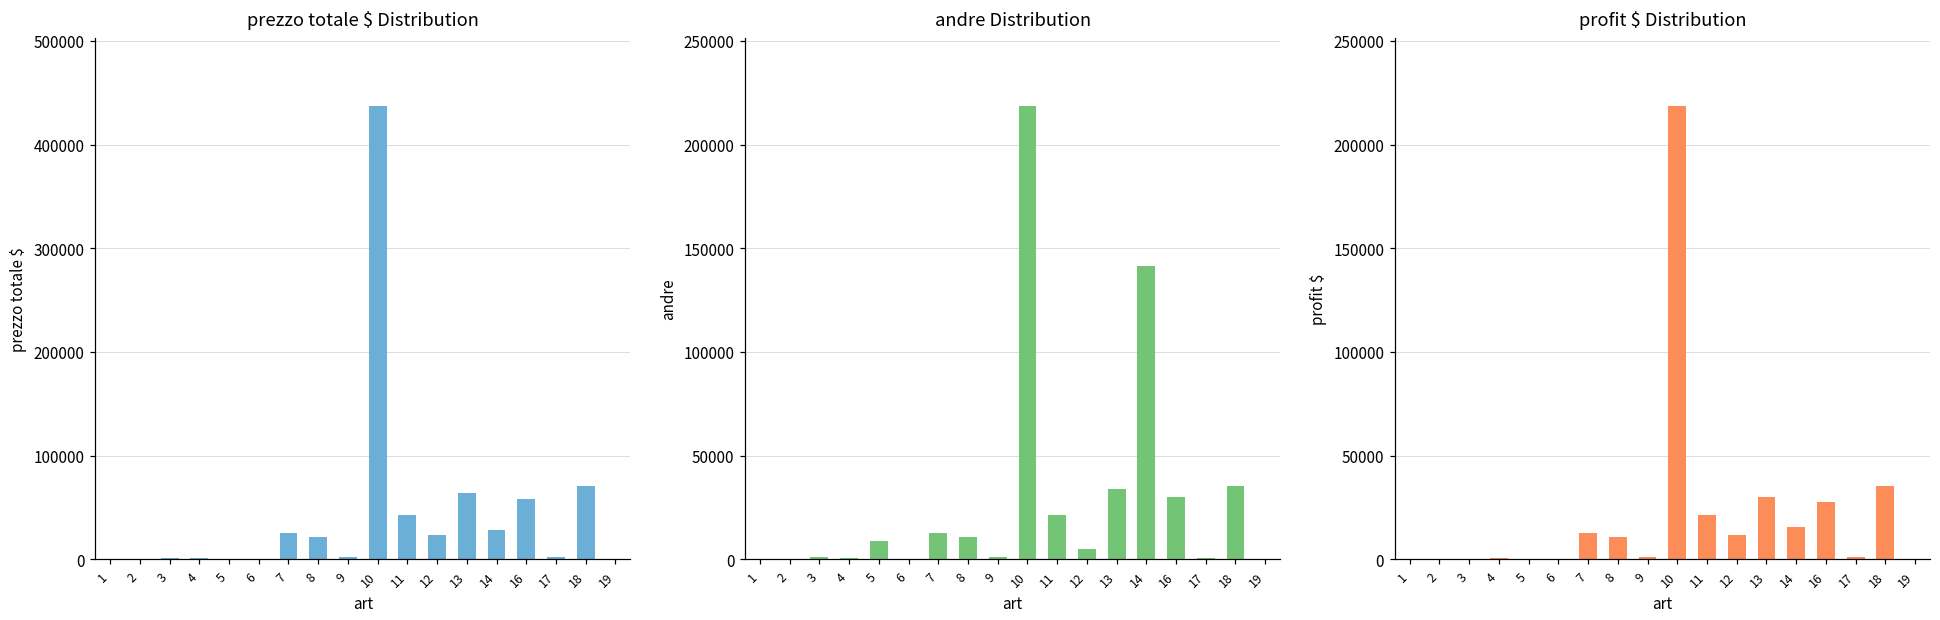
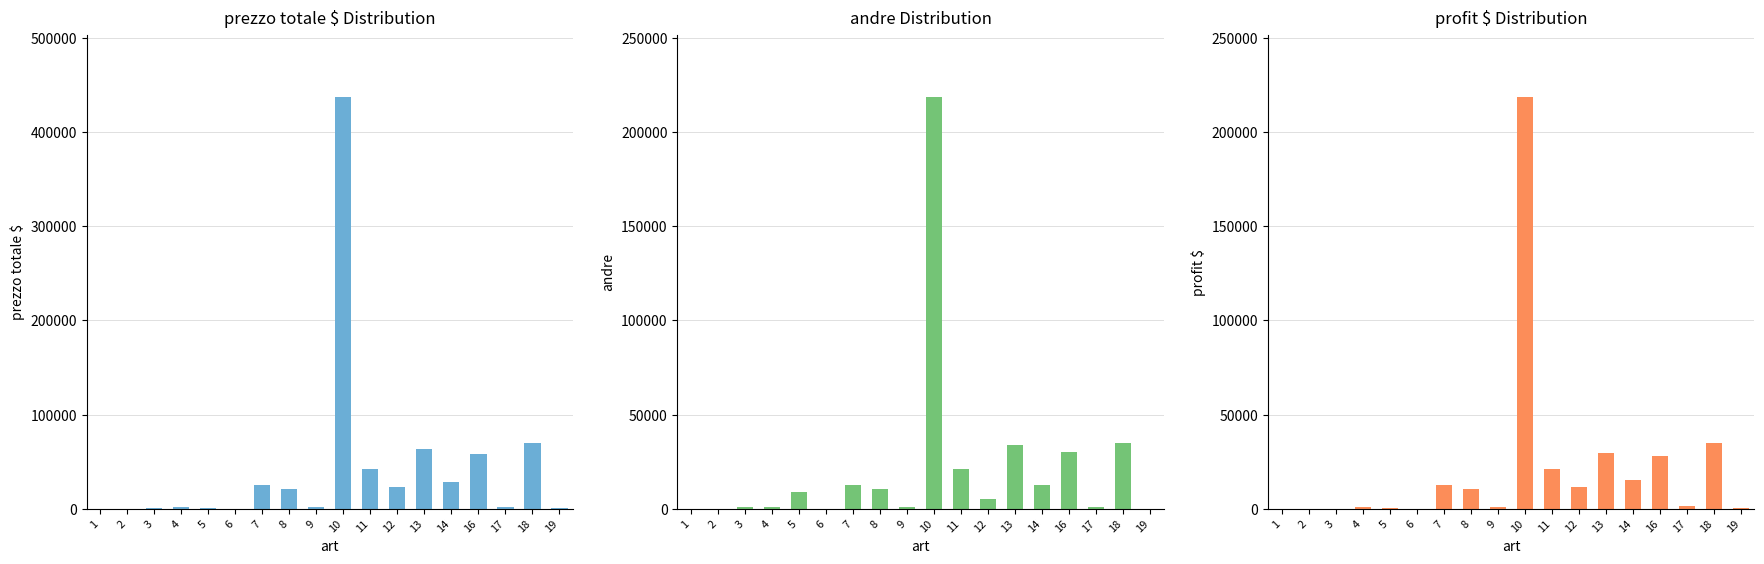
  {
    "prezzo totale $ Distribution": {
      "7": 20000,
      "8": 20000,
      "10": 440000,
      "11": 40000,
      "12": 20000,
      "13": 60000,
      "14": 30000,
      "16": 60000,
      "18": 70000
    },
    "andre Distribution": {
      "5": 9000,
      "7": 12000,
      "8": 11000,
      "10": 219000,
      "11": 21000,
      "12": 5000,
      "13": 34000,
-     "14": 141000,
+     "14": 13000,
      "16": 30000,
      "18": 35000
    },
    "profit $ Distribution": {
      "7": 12000,
      "8": 11000,
      "10": 219000,
      "11": 21000,
      "12": 12000,
      "13": 30000,
      "14": 15000,
      "16": 28000,
      "18": 35000
    }
  }
